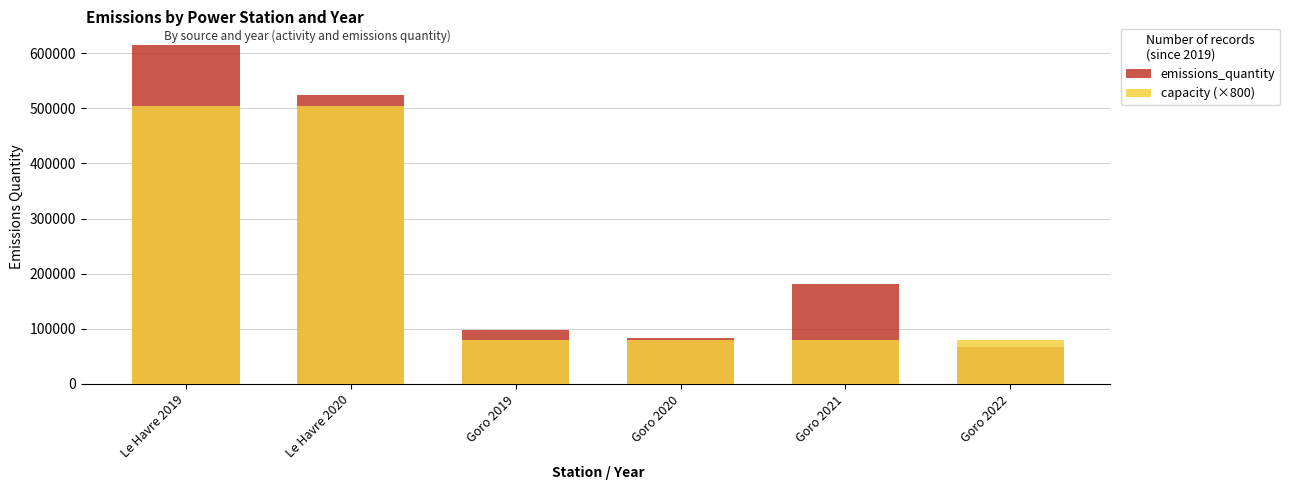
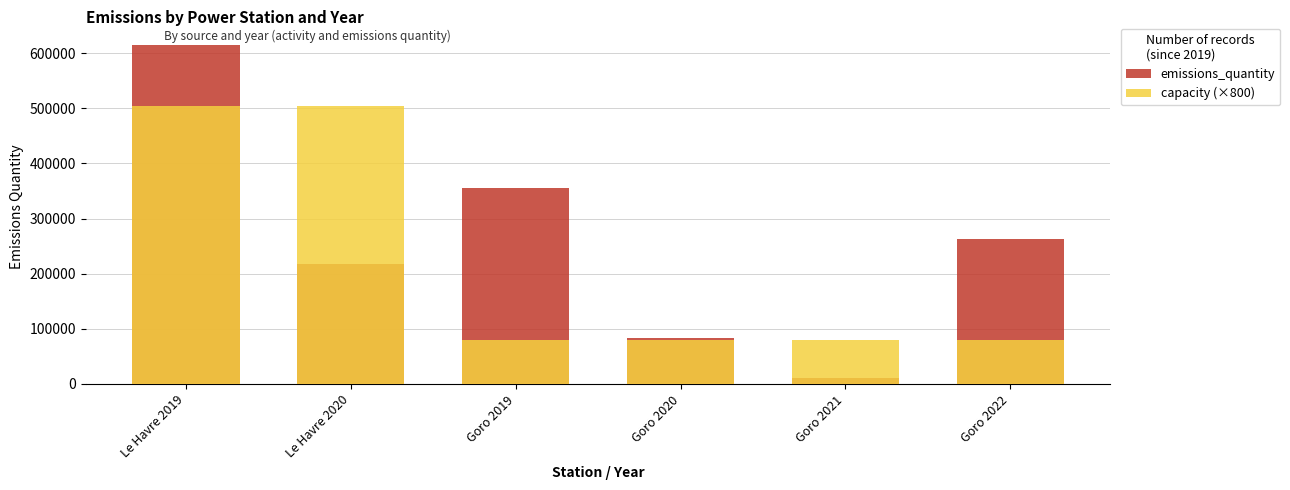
  {
    "emissions_quantity": {
      "Le Havre 2019": 610000,
-     "Le Havre 2020": 530000,
-     "Goro 2019": 100000,
+     "Le Havre 2020": 220000,
+     "Goro 2019": 360000,
      "Goro 2020": 80000,
-     "Goro 2021": 180000,
-     "Goro 2022": 70000
+     "Goro 2021": 10000,
+     "Goro 2022": 260000
    },
    "capacity (×800)": {
      "Goro 2020": 80000
    }
  }
